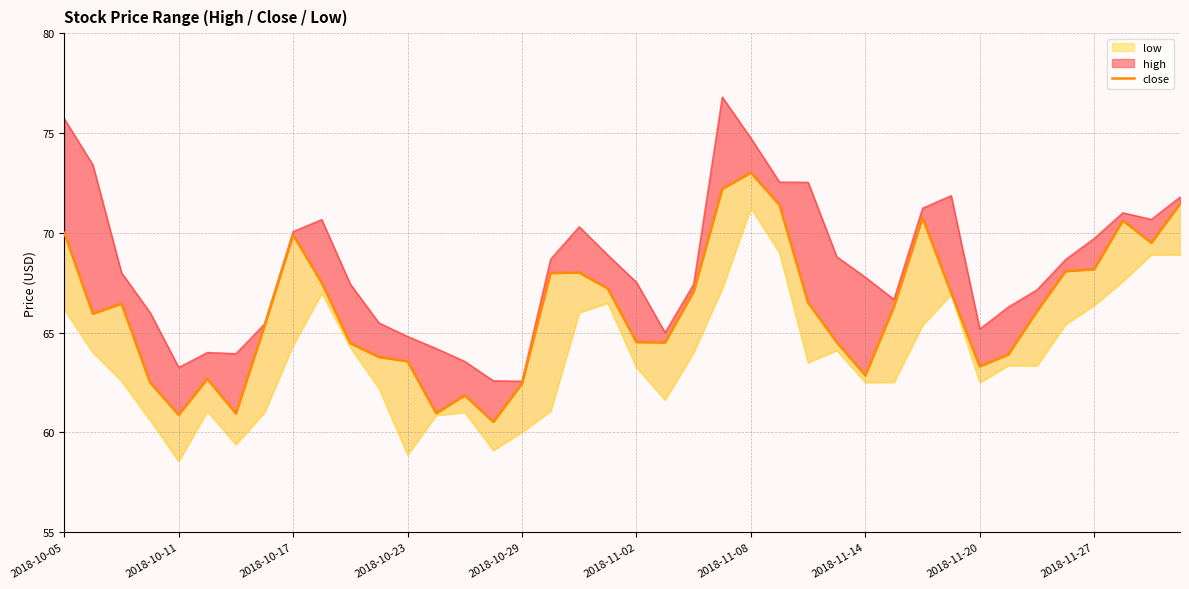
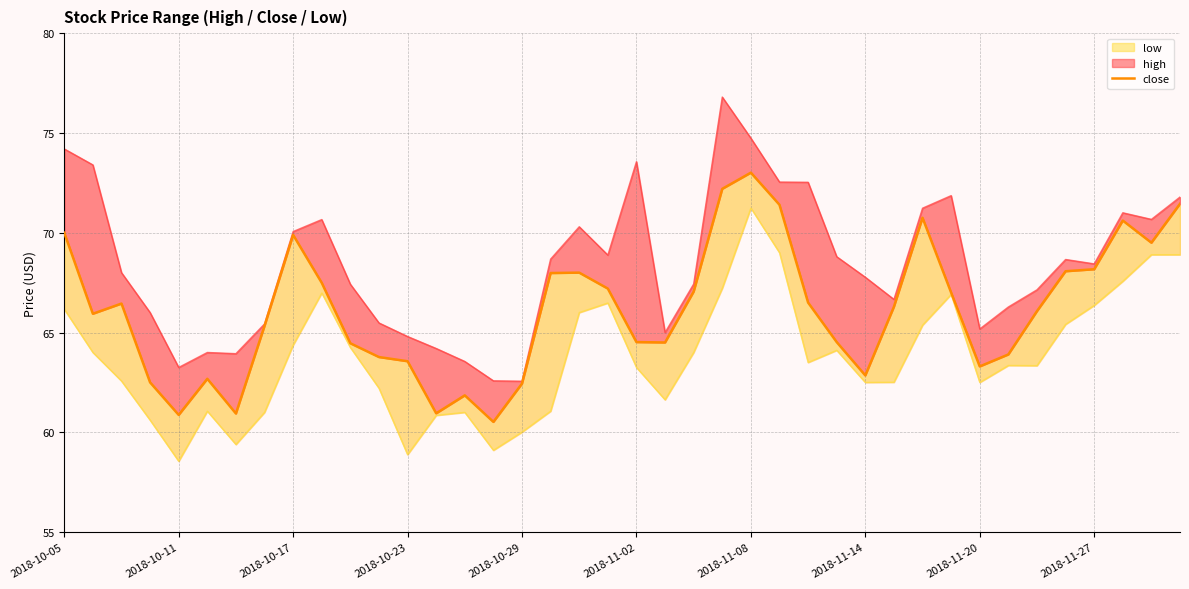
  {
    "high": {
-     "2018-10-05": 75.7,
+     "2018-10-05": 74.2,
      "2018-10-11": 63.3,
      "2018-10-17": 70.1,
      "2018-10-23": 64.8,
-     "2018-11-02": 67.5,
+     "2018-11-02": 73.6,
      "2018-11-08": 74.7,
      "2018-11-14": 67.8,
      "2018-11-20": 65.2,
-     "2018-11-27": 69.7
+     "2018-11-27": 68.4
    }
  }
